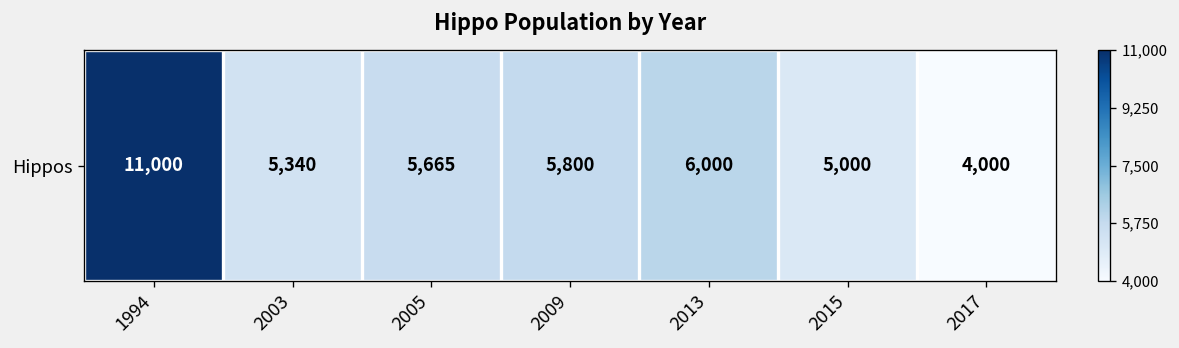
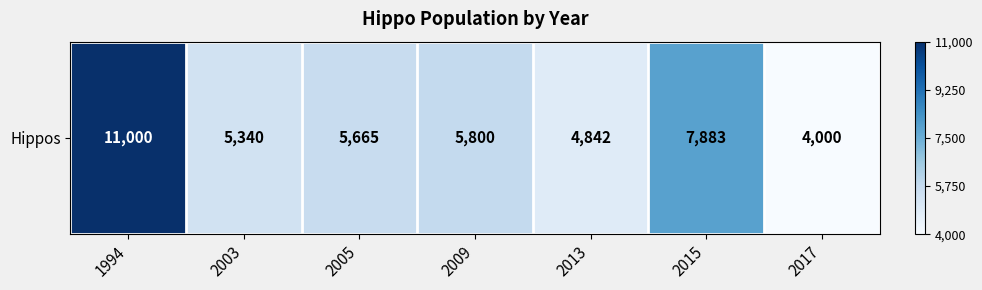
  {
    "Hippos": {
      "1994": "11,000",
      "2003": "5,340",
      "2005": "5,665",
      "2009": "5,800",
-     "2013": "6,000",
-     "2015": "5,000",
+     "2013": "4,842",
+     "2015": "7,883",
      "2017": "4,000"
    }
  }
